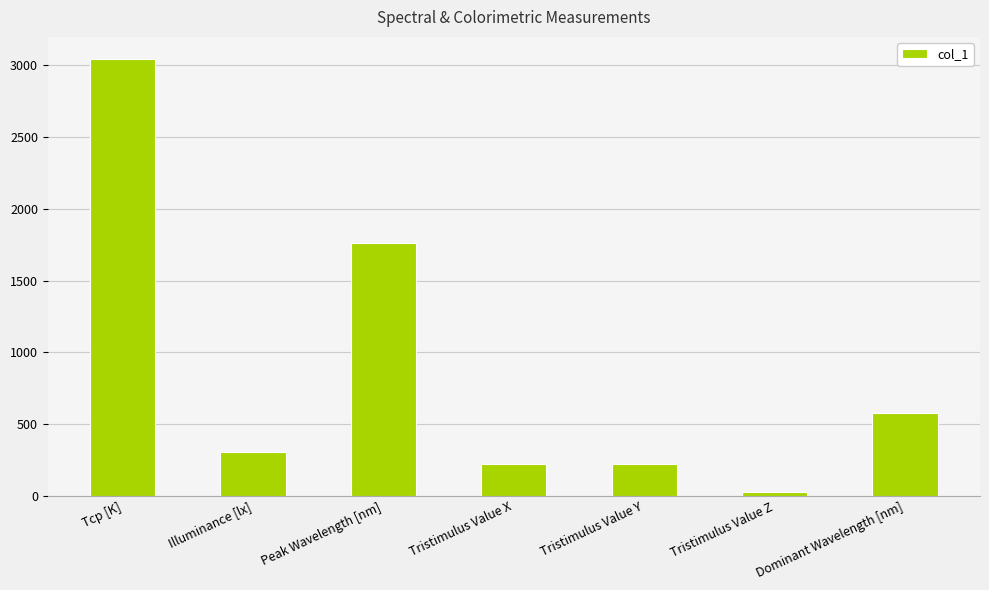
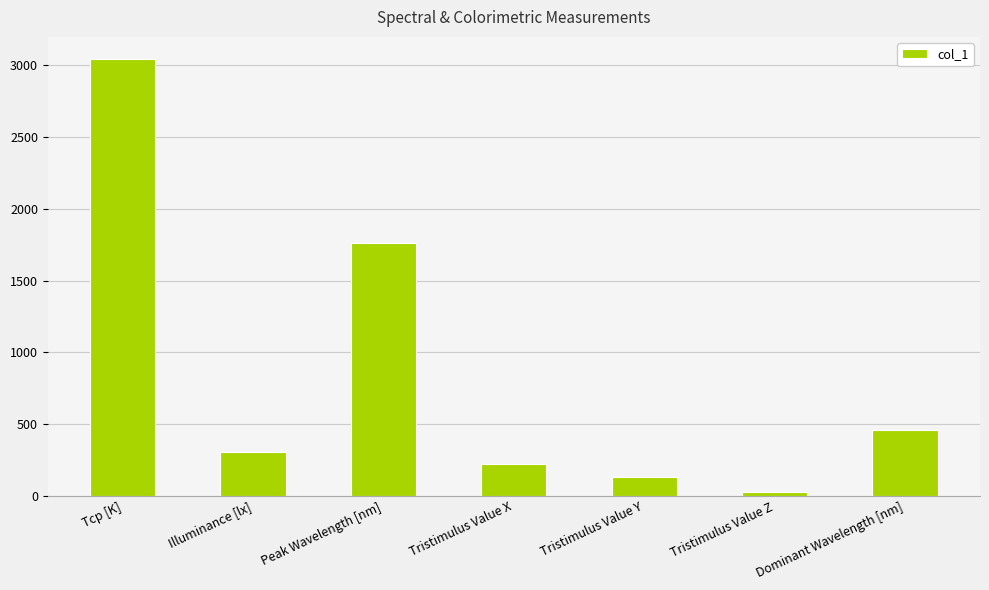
  {
    "Tcp [K]": 3050,
    "Illuminance [lx]": 300,
    "Peak Wavelength [nm]": 1760,
    "Tristimulus Value X": 220,
-   "Tristimulus Value Y": 220,
+   "Tristimulus Value Y": 130,
    "Tristimulus Value Z": 30,
-   "Dominant Wavelength [nm]": 580
+   "Dominant Wavelength [nm]": 460
  }
